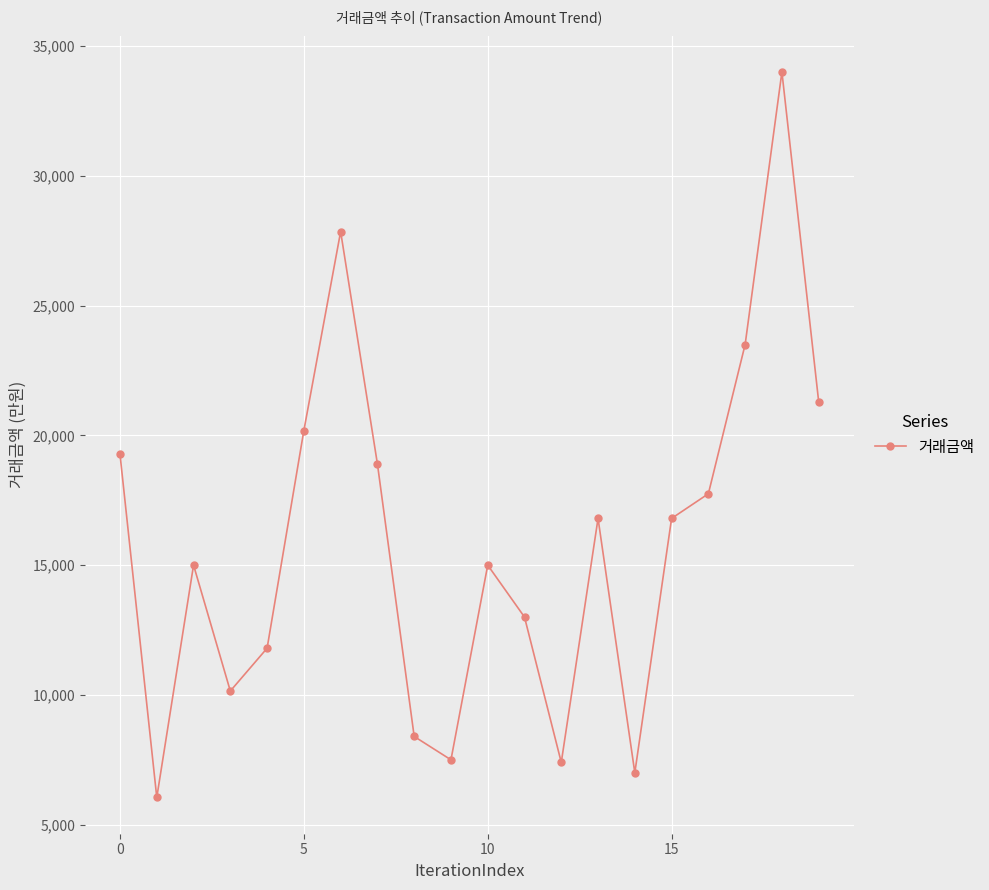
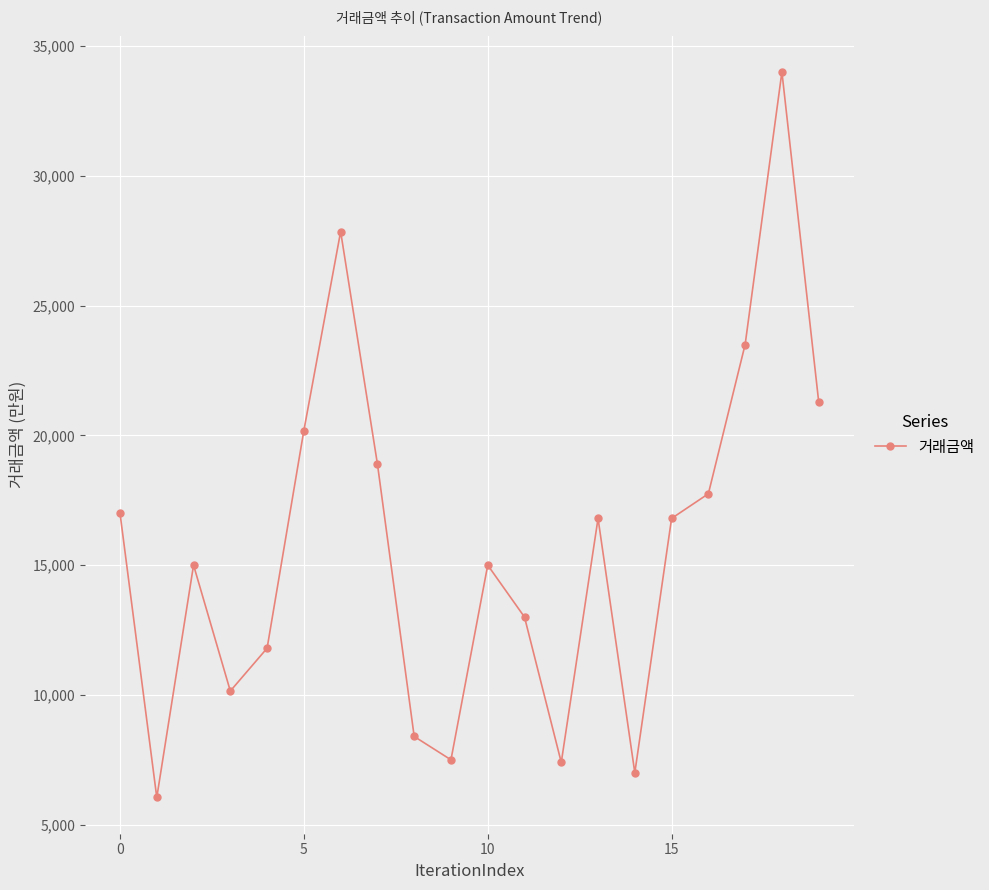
  {
-   "0": "19,300",
+   "0": "17,000",
    "5": "20,200",
    "10": "15,000",
    "15": "16,800"
  }
